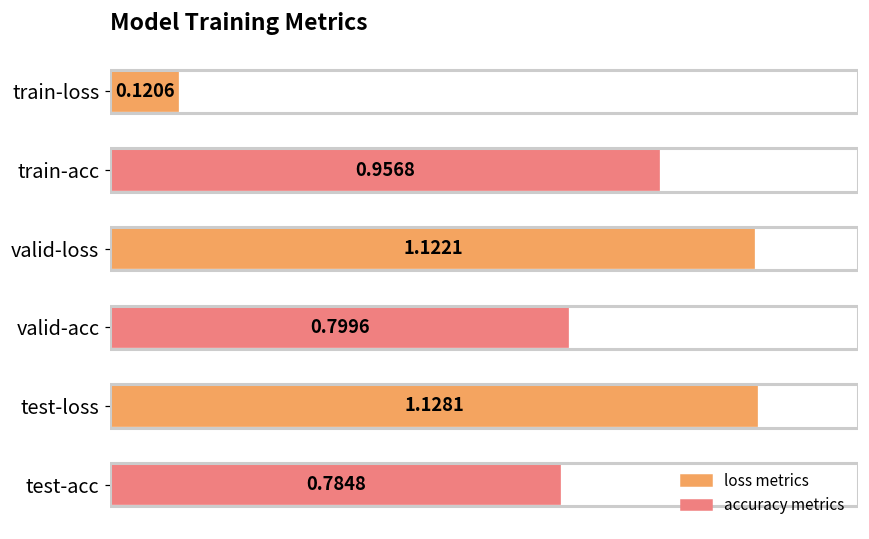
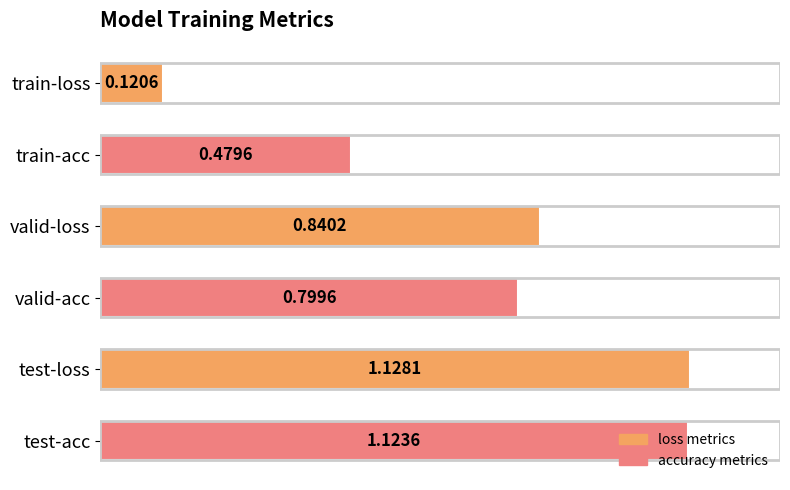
  {
    "train-loss": 0.1206,
-   "train-acc": 0.9568,
-   "valid-loss": 1.1221,
+   "train-acc": 0.4796,
+   "valid-loss": 0.8402,
    "valid-acc": 0.7996,
    "test-loss": 1.1281,
-   "test-acc": 0.7848
+   "test-acc": 1.1236
  }
